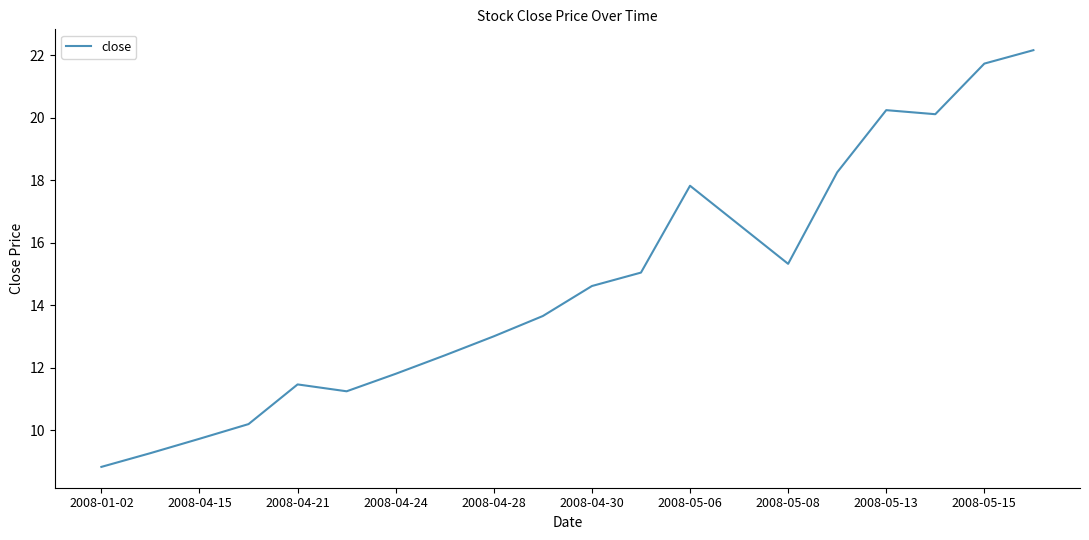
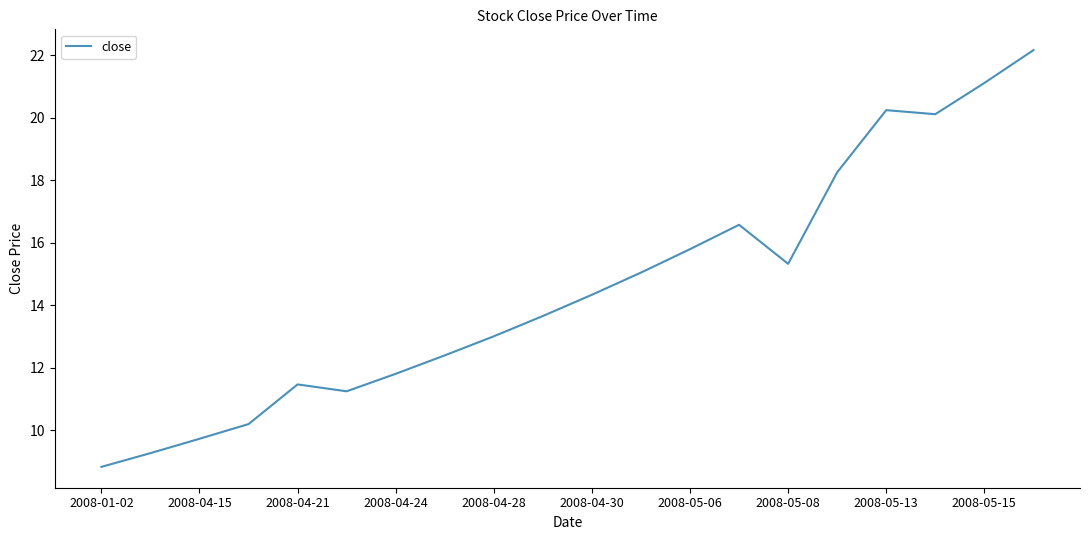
  {
    "2008-01-02": 8.8,
    "2008-04-15": 9.7,
    "2008-04-21": 11.5,
    "2008-04-24": 11.8,
    "2008-04-28": 13.0,
-   "2008-04-30": 14.6,
-   "2008-05-06": 17.8,
+   "2008-04-30": 14.3,
+   "2008-05-06": 15.8,
    "2008-05-08": 15.3,
    "2008-05-13": 20.2,
-   "2008-05-15": 21.7
+   "2008-05-15": 21.1
  }
